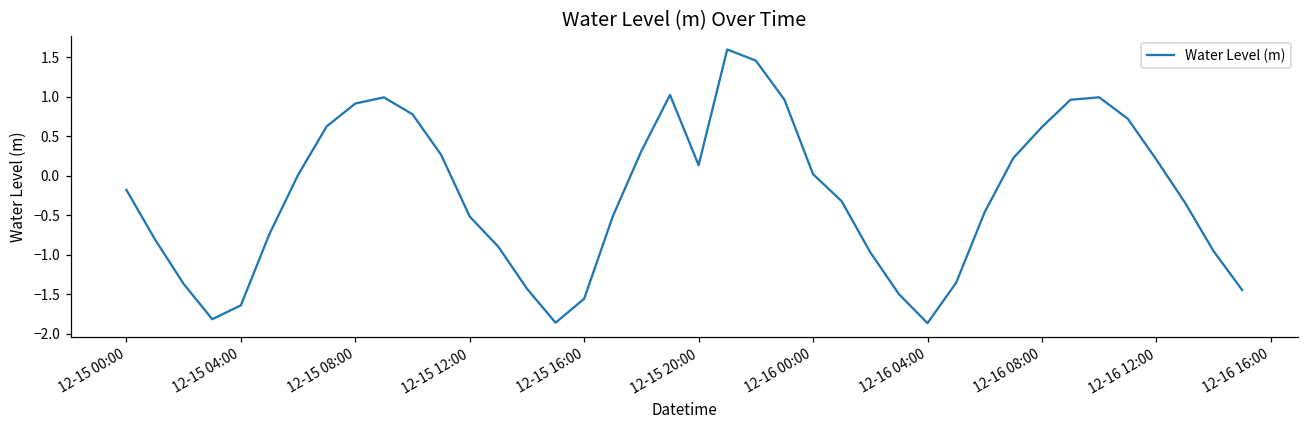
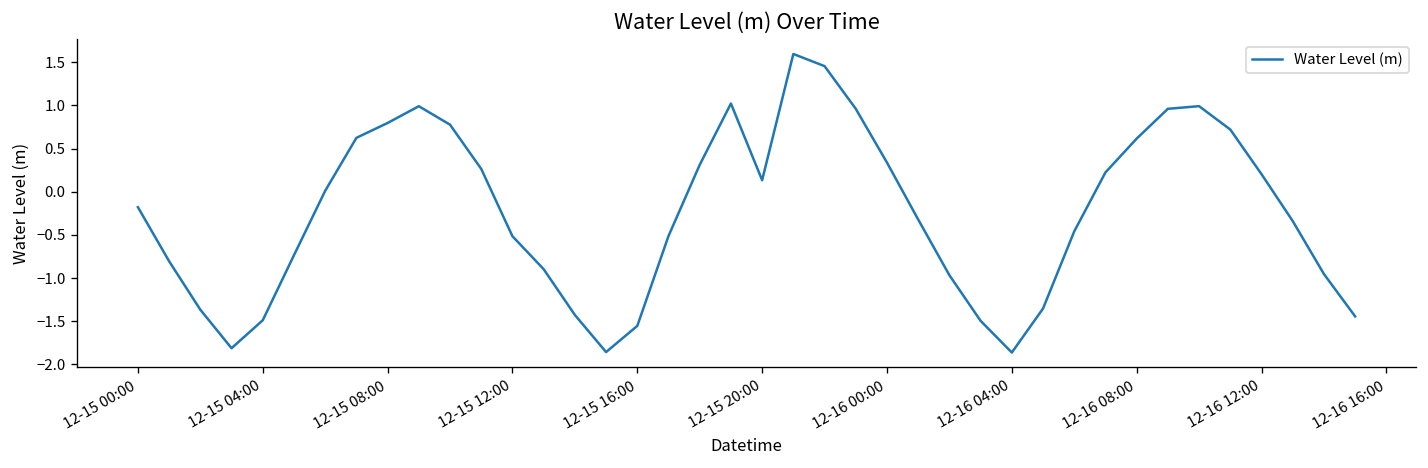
  {
    "12-15 00:00": -0.2,
-   "12-15 04:00": -1.6,
-   "12-15 08:00": 0.9,
+   "12-15 04:00": -1.5,
+   "12-15 08:00": 0.8,
    "12-15 12:00": -0.5,
    "12-15 16:00": -1.6,
    "12-15 20:00": 0.1,
-   "12-16 00:00": 0.0,
+   "12-16 00:00": 0.3,
    "12-16 04:00": -1.9,
    "12-16 08:00": 0.6,
    "12-16 12:00": 0.2
  }
